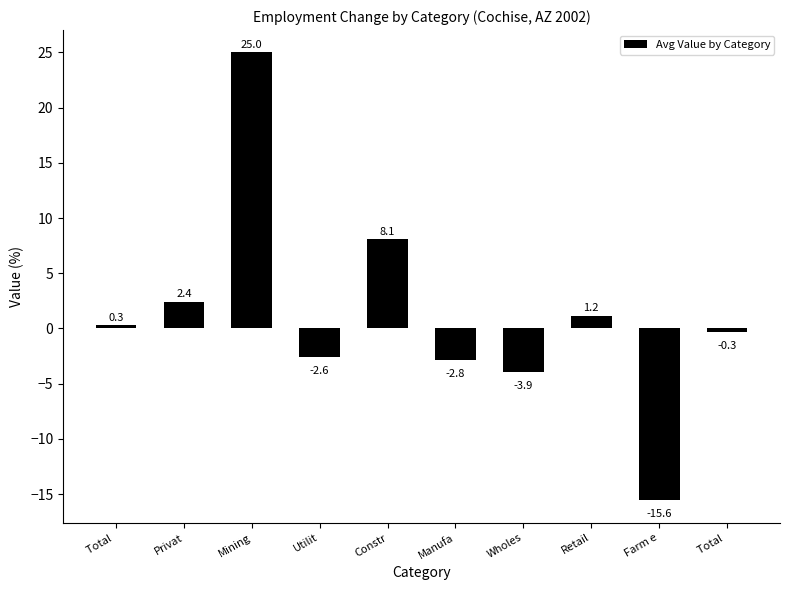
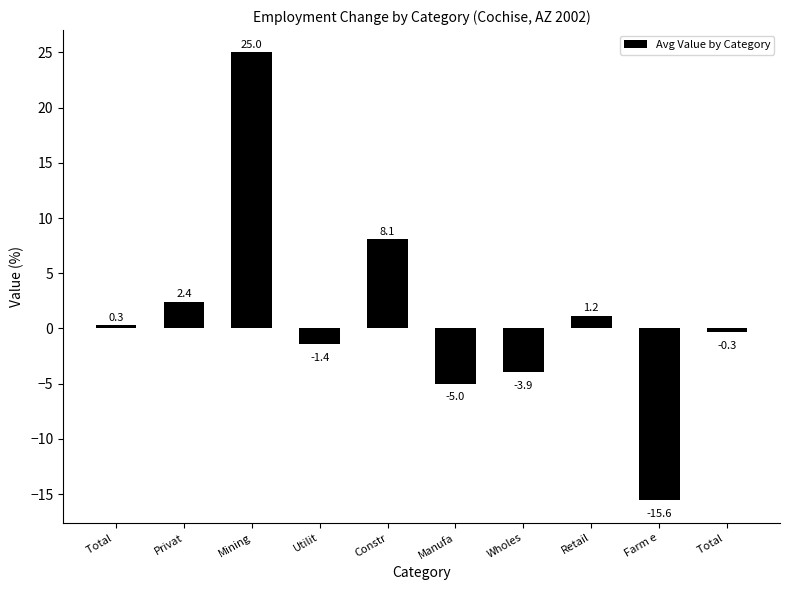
  {
    "Privat": 2.4,
    "Mining": 25.0,
-   "Utilit": -2.6,
+   "Utilit": -1.4,
    "Constr": 8.1,
-   "Manufa": -2.8,
+   "Manufa": -5.0,
    "Wholes": -3.9,
    "Retail": 1.2,
    "Farm e": -15.6
  }
